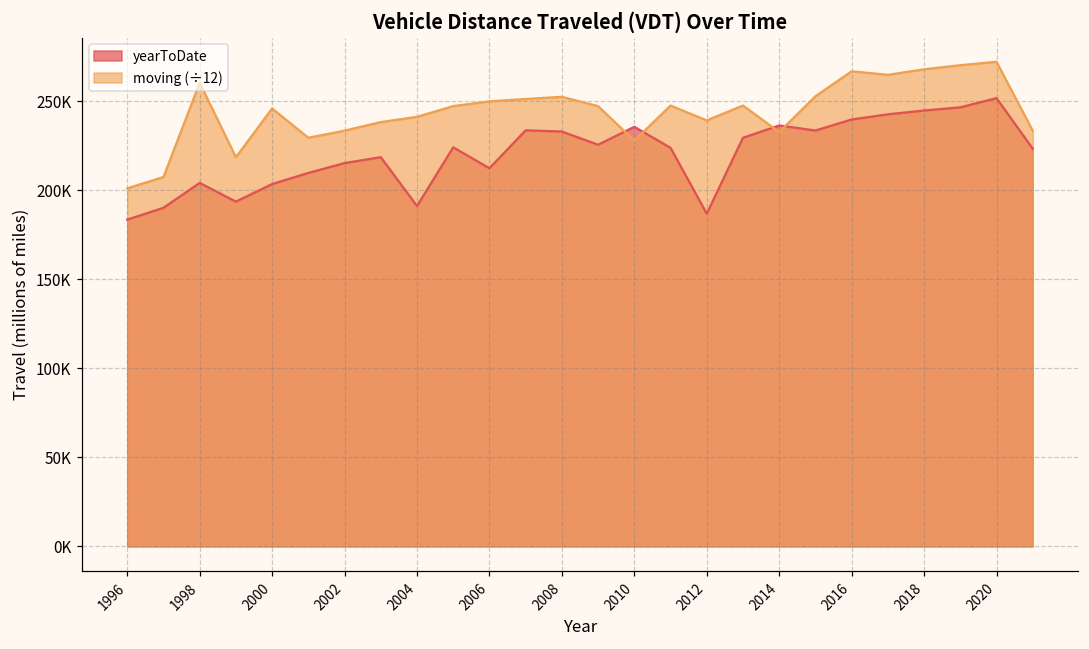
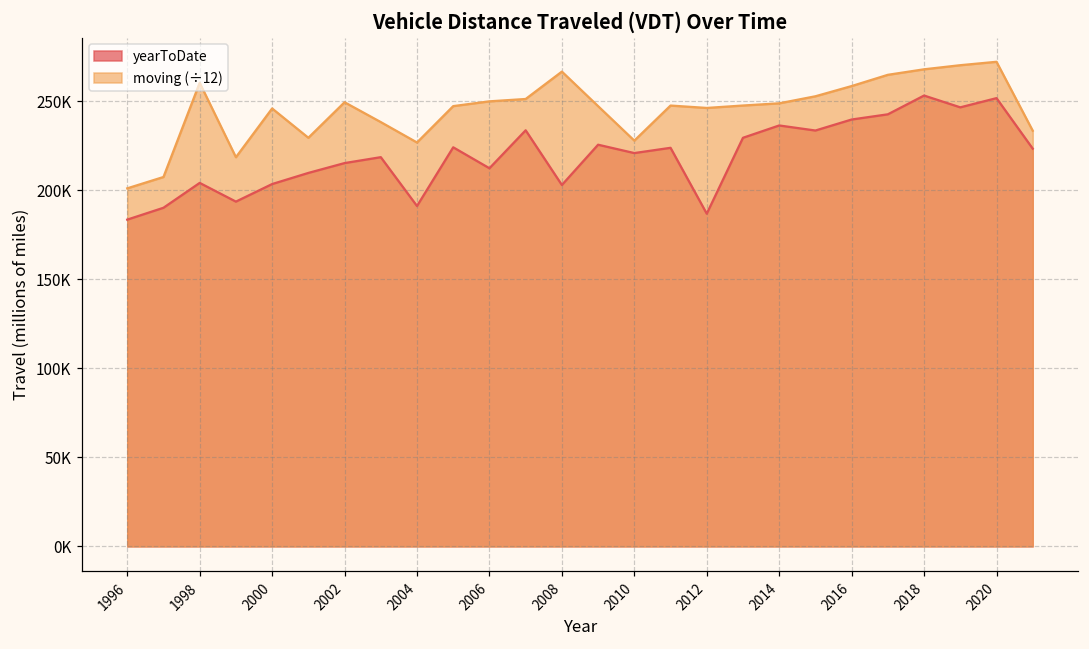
  {
    "yearToDate": {
      "1996": 183000,
      "1998": 204000,
      "2000": 203000,
      "2002": 215000,
      "2004": 191000,
      "2006": 212000,
-     "2008": 233000,
-     "2010": 236000,
+     "2008": 203000,
+     "2010": 221000,
      "2012": 187000,
      "2014": 236000,
      "2016": 240000,
-     "2018": 245000,
+     "2018": 253000,
      "2020": 252000
    },
    "moving (÷12)": {
      "1996": 201000,
      "2000": 246000,
-     "2002": 233000,
-     "2004": 241000,
+     "2002": 249000,
+     "2004": 227000,
      "2006": 250000,
-     "2008": 252000,
+     "2008": 267000,
      "2010": 228000,
-     "2012": 239000,
-     "2014": 233000,
-     "2016": 267000,
+     "2012": 246000,
+     "2014": 249000,
+     "2016": 258000,
      "2018": 268000,
      "2020": 272000
    }
  }
